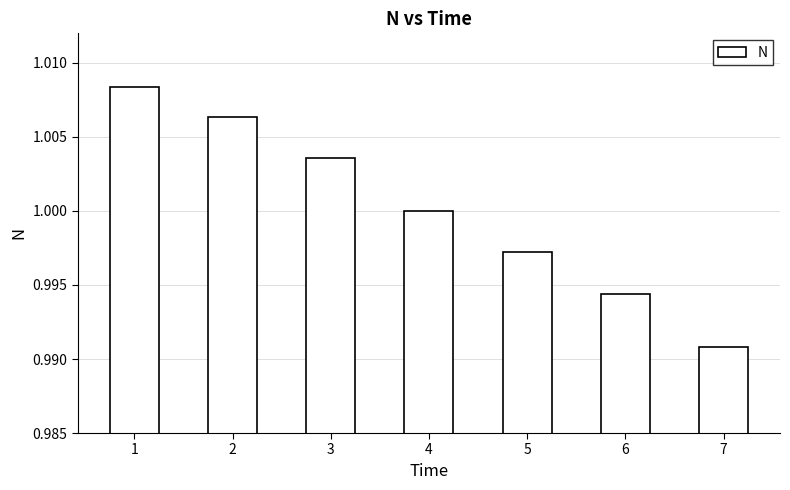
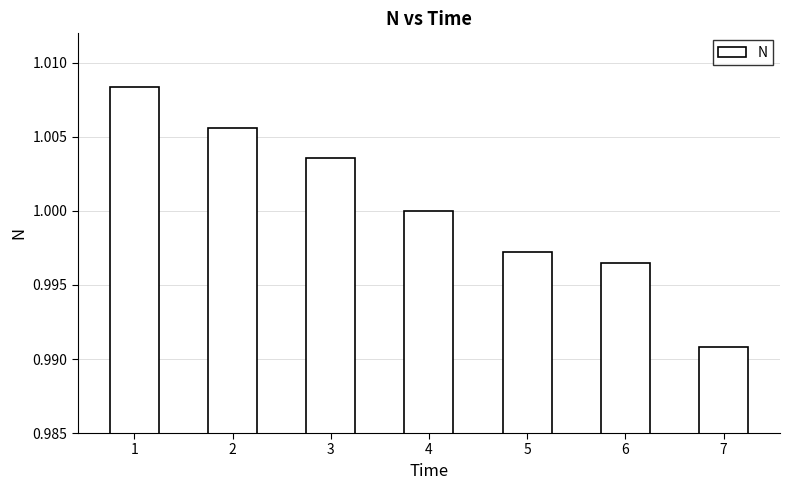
  {
    "1": 1.0084,
-   "2": 1.0063,
+   "2": 1.0056,
    "3": 1.0036,
    "4": 1.0000,
    "5": 0.9972,
-   "6": 0.9944,
+   "6": 0.9965,
    "7": 0.9908
  }
